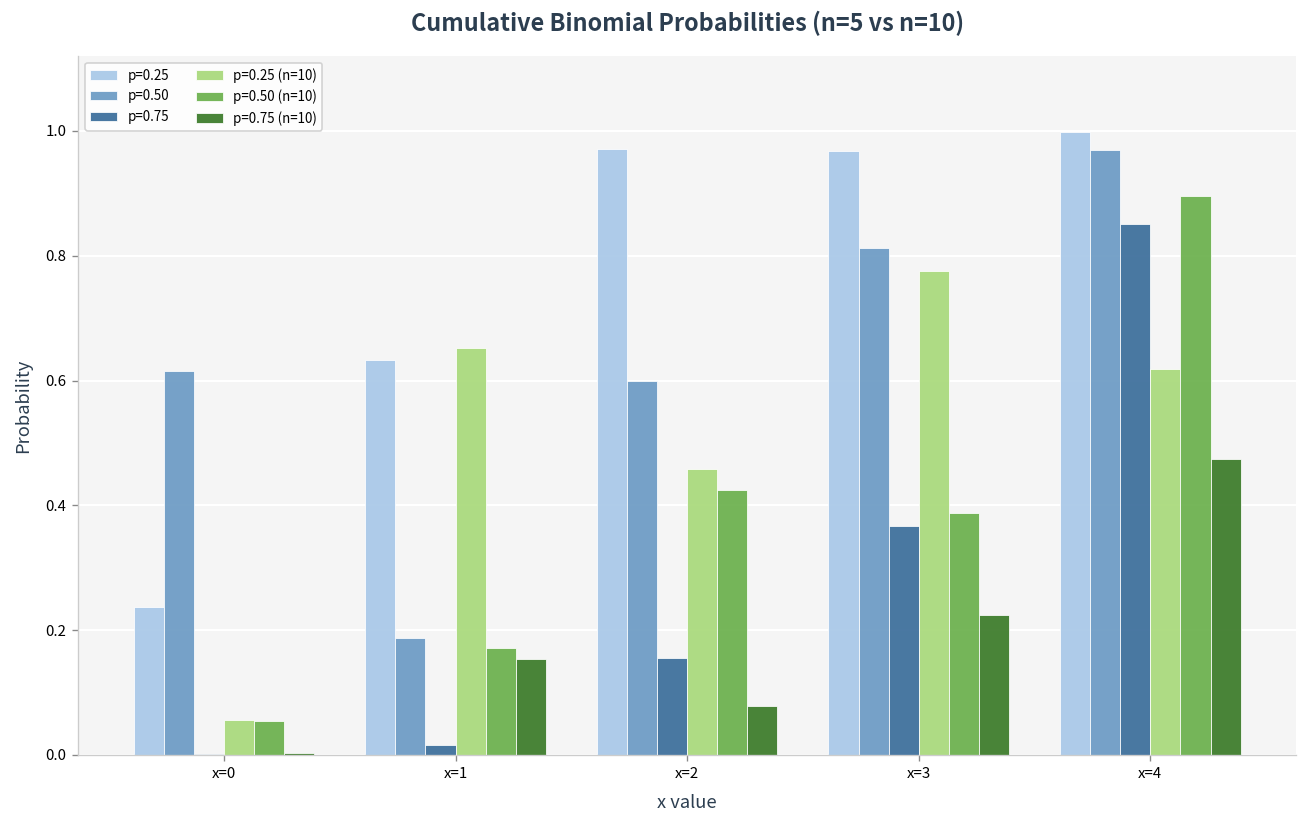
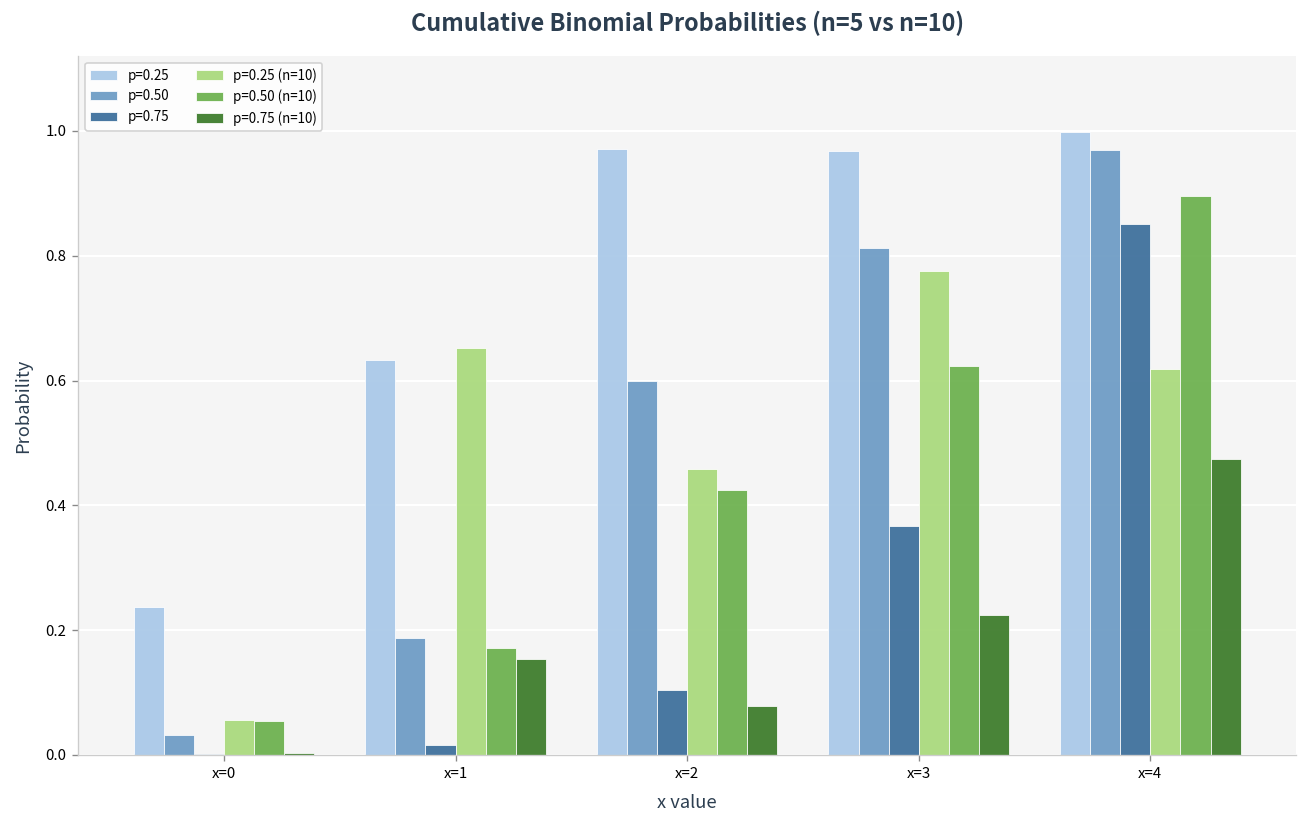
  {
    "p=0.25": {
      "x=0": 0.24,
      "x=1": 0.63,
      "x=2": 0.97,
      "x=3": 0.97,
      "x=4": 1.00
    },
    "p=0.50": {
-     "x=0": 0.62,
+     "x=0": 0.03,
      "x=1": 0.19,
      "x=2": 0.60,
      "x=3": 0.81,
      "x=4": 0.97
    },
    "p=0.75": {
      "x=1": 0.02,
-     "x=2": 0.16,
+     "x=2": 0.10,
      "x=3": 0.37,
      "x=4": 0.85
    },
    "p=0.25 (n=10)": {
      "x=0": 0.06,
      "x=1": 0.65,
      "x=2": 0.46,
      "x=3": 0.78,
      "x=4": 0.62
    },
    "p=0.50 (n=10)": {
      "x=0": 0.05,
      "x=1": 0.17,
      "x=2": 0.42,
-     "x=3": 0.39,
+     "x=3": 0.62,
      "x=4": 0.90
    },
    "p=0.75 (n=10)": {
      "x=1": 0.15,
      "x=2": 0.08,
      "x=3": 0.22,
      "x=4": 0.47
    }
  }
